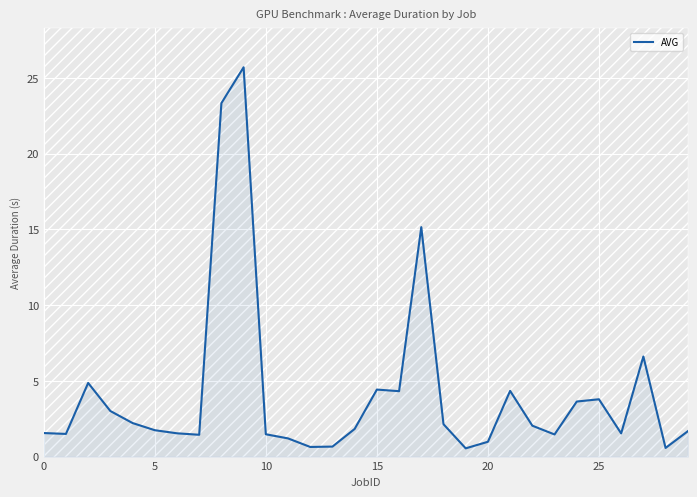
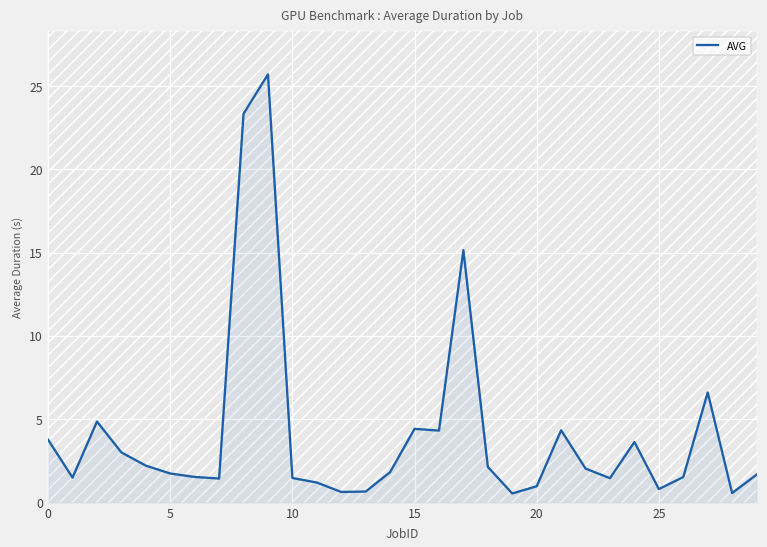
  {
-   "0": 1.6,
+   "0": 3.8,
    "5": 1.7,
    "10": 1.5,
    "15": 4.4,
    "20": 1.0,
-   "25": 3.8
+   "25": 0.8
  }
